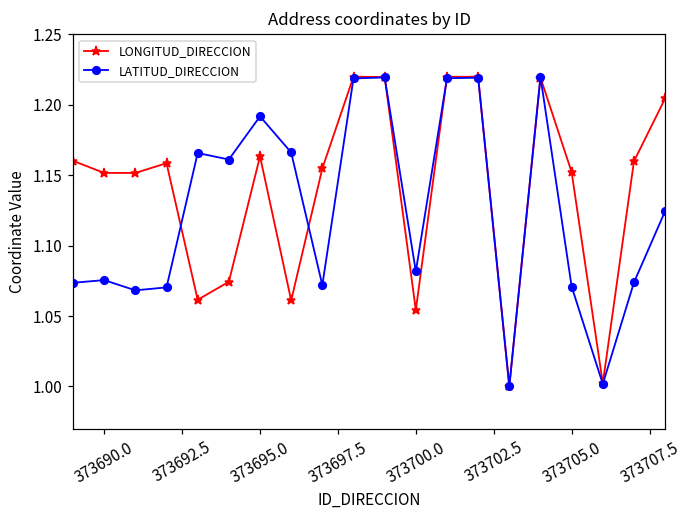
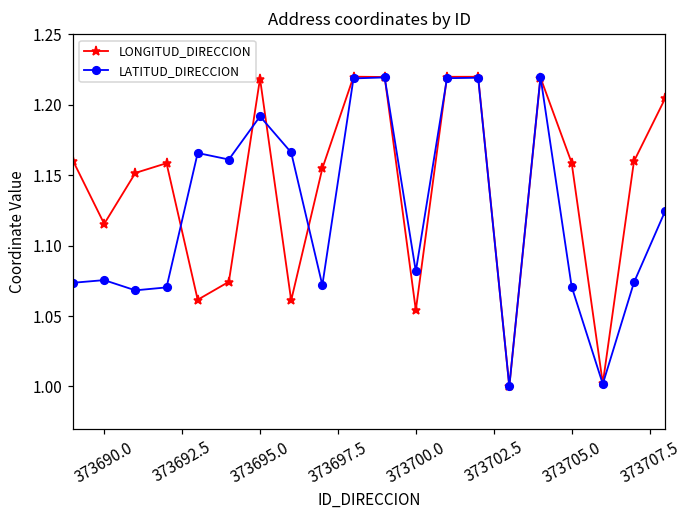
  {
    "LONGITUD_DIRECCION": {
-     "373690.0": 1.152,
-     "373695.0": 1.163,
+     "373690.0": 1.115,
+     "373695.0": 1.219,
      "373700.0": 1.054,
-     "373705.0": 1.152
+     "373705.0": 1.159
    },
    "LATITUD_DIRECCION": {
      "373690.0": 1.076,
      "373695.0": 1.192,
      "373700.0": 1.082,
      "373705.0": 1.071
    }
  }
